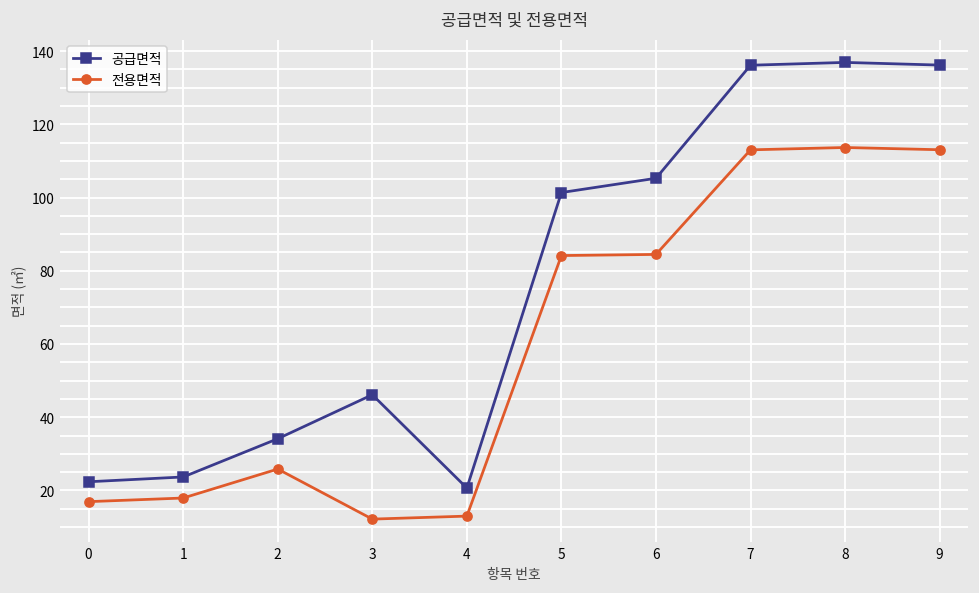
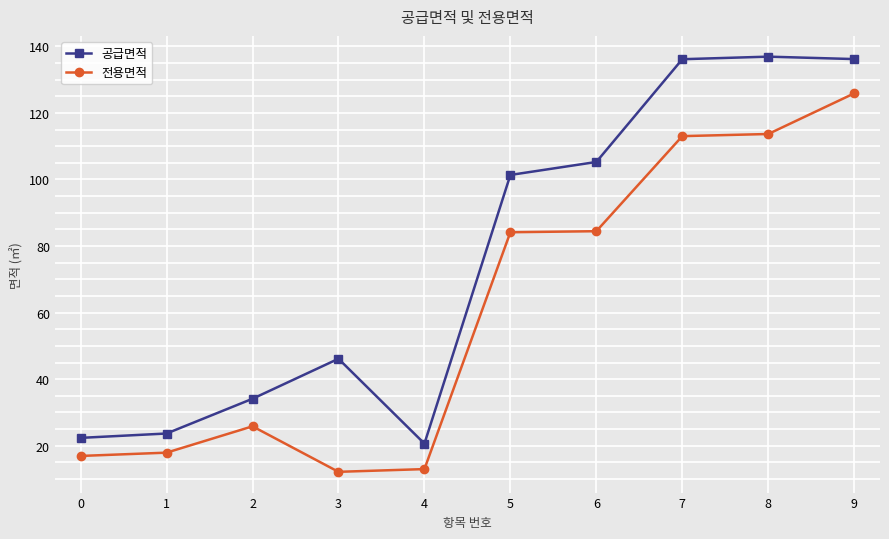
  {
    "공급면적": {
      "0": 22,
      "1": 24,
      "2": 34,
      "3": 46,
      "4": 21,
      "5": 101,
      "6": 105,
      "7": 136,
      "8": 137,
      "9": 136
    },
    "전용면적": {
      "0": 17,
      "1": 18,
      "2": 26,
      "3": 12,
      "4": 13,
      "5": 84,
      "6": 84,
      "7": 113,
      "8": 114,
-     "9": 113
+     "9": 126
    }
  }
